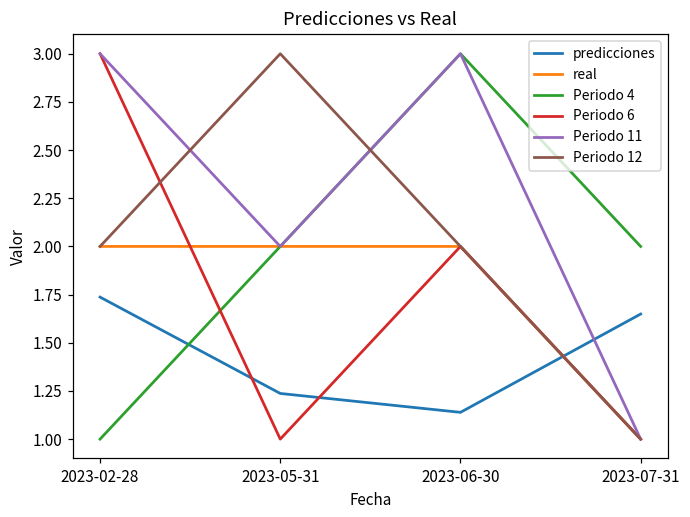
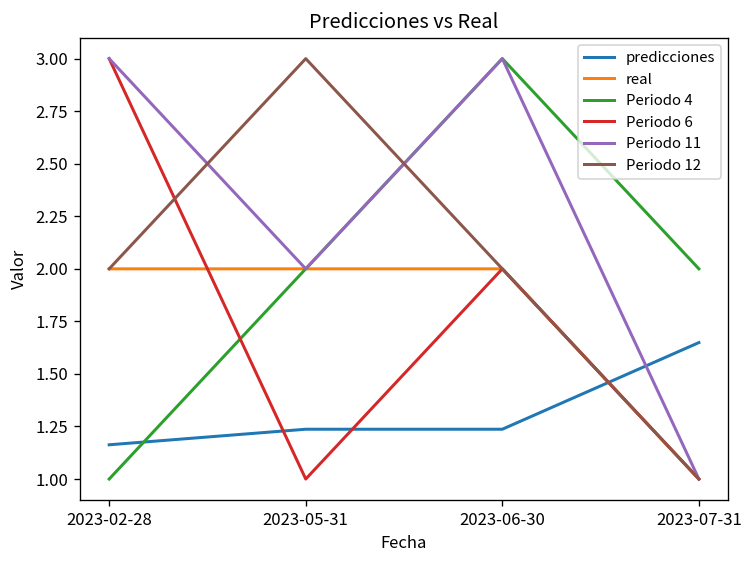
  {
    "predicciones": {
-     "2023-02-28": 1.74,
+     "2023-02-28": 1.16,
      "2023-05-31": 1.24,
-     "2023-06-30": 1.14,
+     "2023-06-30": 1.24,
      "2023-07-31": 1.65
    },
    "Periodo 4": {
      "2023-02-28": 1.00,
      "2023-07-31": 2.00
    },
    "Periodo 6": {
      "2023-05-31": 1.00
    },
    "Periodo 12": {
      "2023-05-31": 3.00
    }
  }
